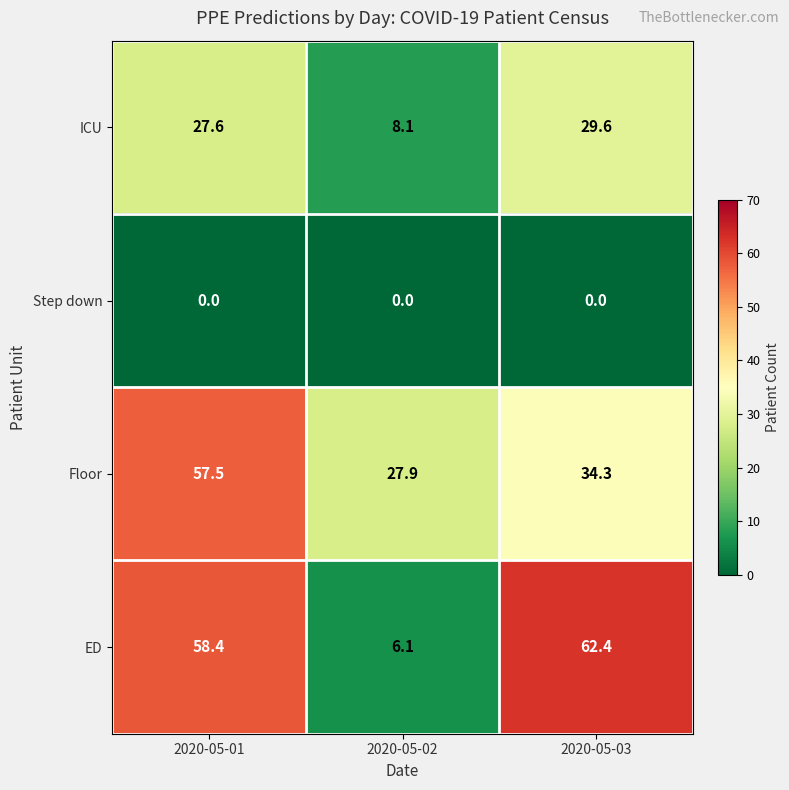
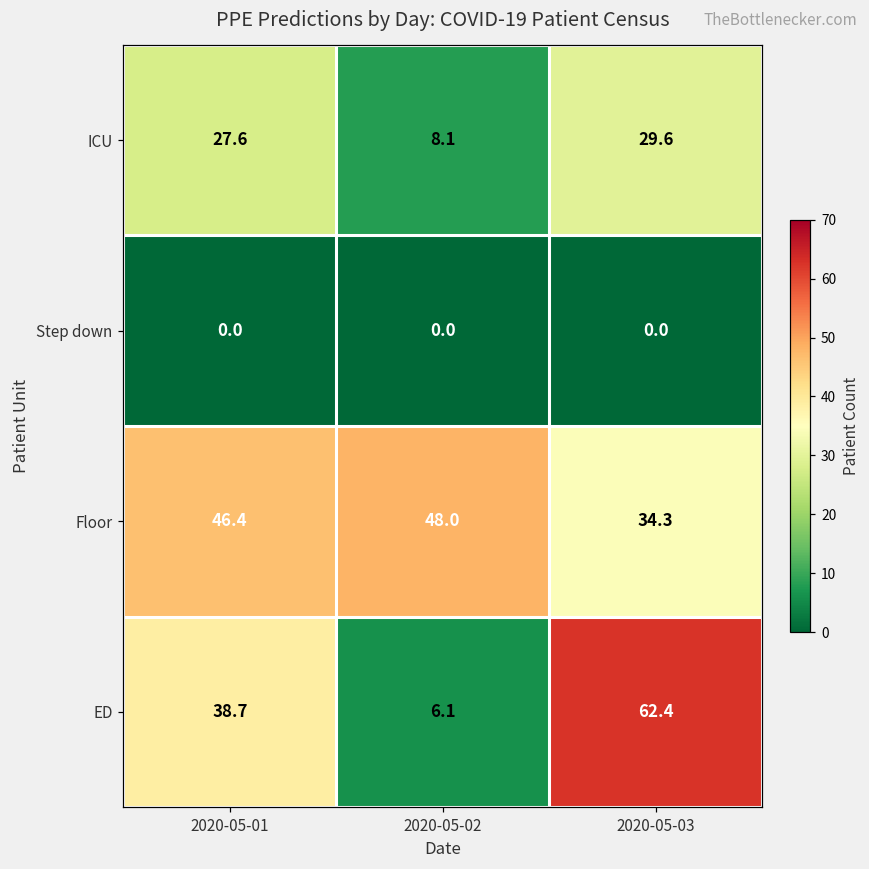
  {
    "ICU": {
      "2020-05-01": 27.6,
      "2020-05-02": 8.1,
      "2020-05-03": 29.6
    },
    "Step down": {
      "2020-05-01": 0.0,
      "2020-05-02": 0.0,
      "2020-05-03": 0.0
    },
    "Floor": {
-     "2020-05-01": 57.5,
-     "2020-05-02": 27.9,
+     "2020-05-01": 46.4,
+     "2020-05-02": 48.0,
      "2020-05-03": 34.3
    },
    "ED": {
-     "2020-05-01": 58.4,
+     "2020-05-01": 38.7,
      "2020-05-02": 6.1,
      "2020-05-03": 62.4
    }
  }
